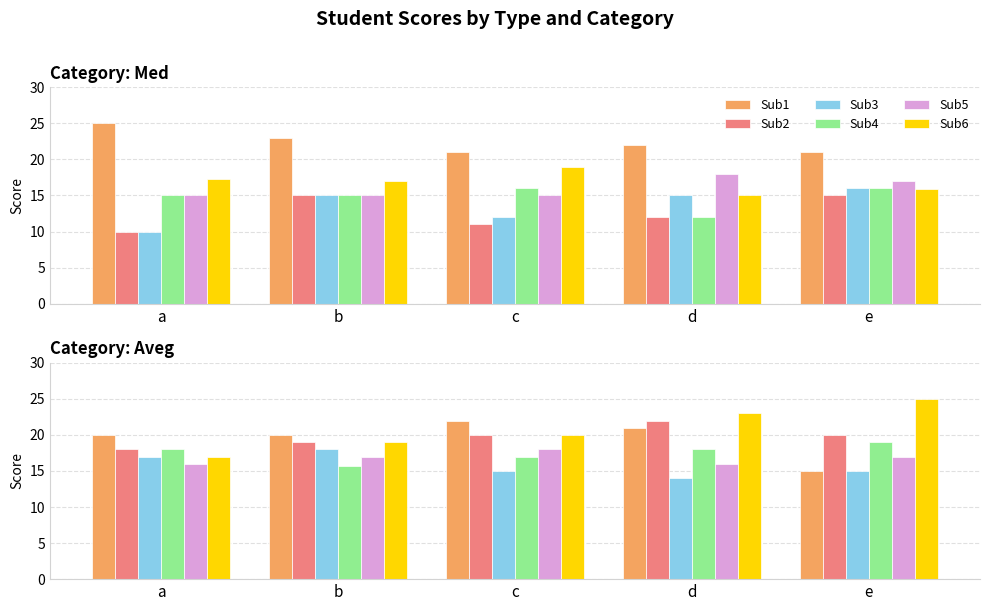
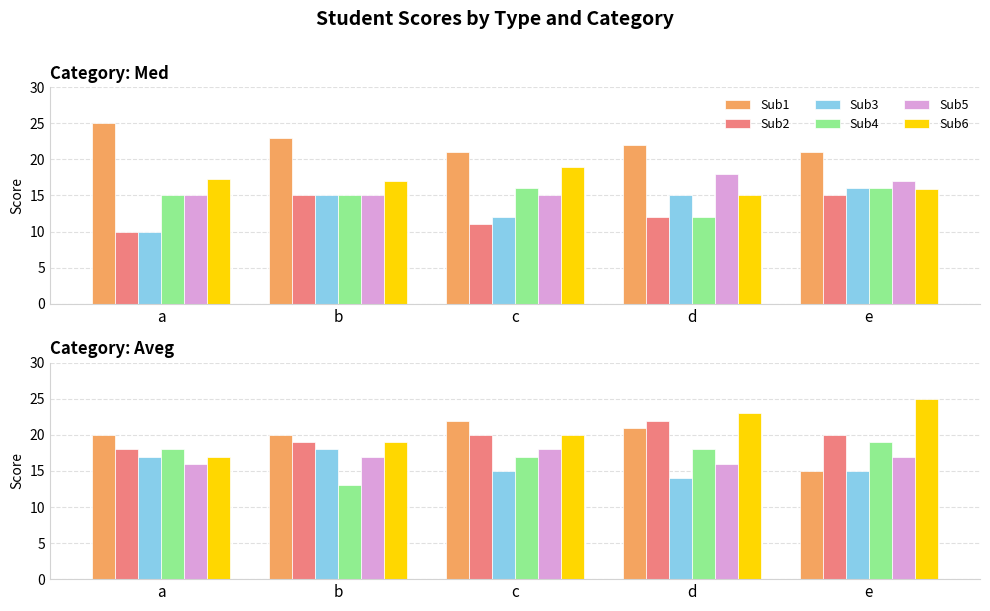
  {
    "Category: Med": {
      "Sub3": {
        "a": 10,
        "b": 15,
        "c": 12,
        "d": 15,
        "e": 16
      },
      "Sub4": {
        "a": 15,
        "b": 15,
        "c": 16,
        "d": 12,
        "e": 16
      },
      "Sub5": {
        "a": 15,
        "b": 15,
        "c": 15,
        "d": 18,
        "e": 17
      },
      "Sub6": {
        "a": 17,
        "b": 17,
        "c": 19,
        "d": 15,
        "e": 16
      }
    },
    "Category: Aveg": {
      "Sub3": {
        "a": 17,
        "b": 18,
        "c": 15,
        "d": 14,
        "e": 15
      },
      "Sub4": {
        "a": 18,
-       "b": 16,
+       "b": 13,
        "c": 17,
        "d": 18,
        "e": 19
      },
      "Sub5": {
        "a": 16,
        "b": 17,
        "c": 18,
        "d": 16,
        "e": 17
      },
      "Sub6": {
        "a": 17,
        "b": 19,
        "c": 20,
        "d": 23,
        "e": 25
      }
    }
  }
